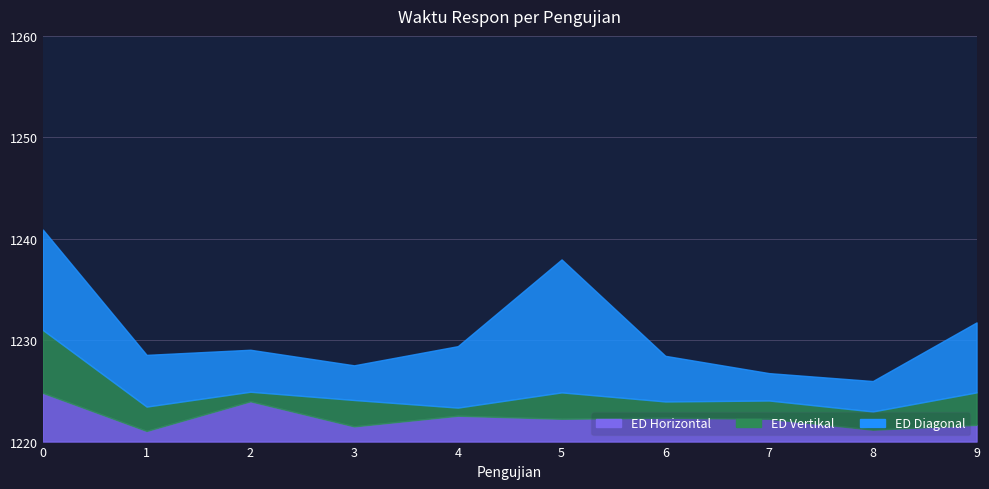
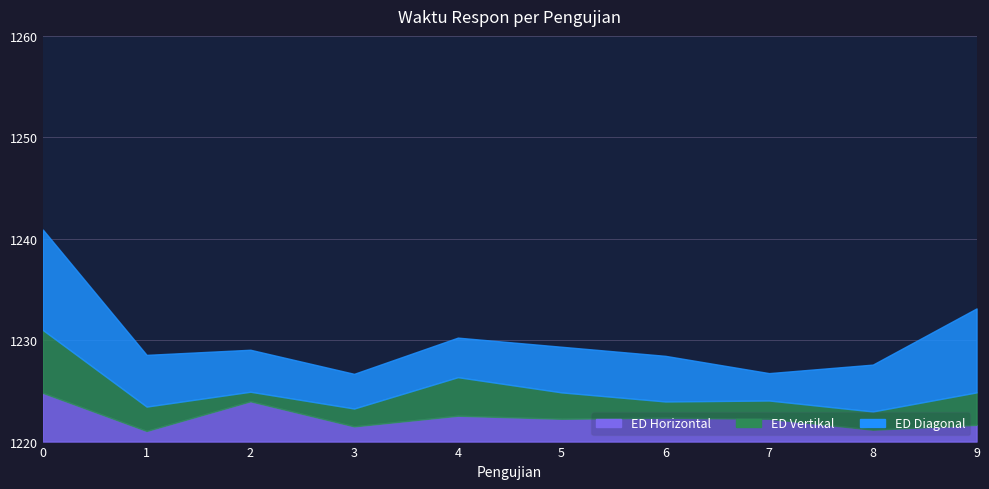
  {
    "ED Horizontal": {
      "0": 1224.8,
      "1": 1221.1,
      "2": 1224.0,
      "3": 1221.5,
      "4": 1222.6,
      "5": 1222.3,
      "9": 1221.7
    },
    "ED Vertikal": {
      "0": 6.2,
      "1": 2.4,
      "2": 0.9,
-     "3": 2.6,
-     "4": 0.8,
+     "3": 1.8,
+     "4": 3.8,
      "5": 2.6,
      "6": 1.6,
      "7": 1.8,
      "8": 1.8,
      "9": 3.2
    },
    "ED Diagonal": {
      "0": 9.9,
      "1": 5.1,
      "2": 4.1,
      "3": 3.4,
-     "4": 6.1,
-     "5": 13.1,
+     "4": 3.9,
+     "5": 4.5,
      "6": 4.5,
      "7": 2.7,
-     "8": 3.0,
-     "9": 6.9
+     "8": 4.6,
+     "9": 8.3
    }
  }
